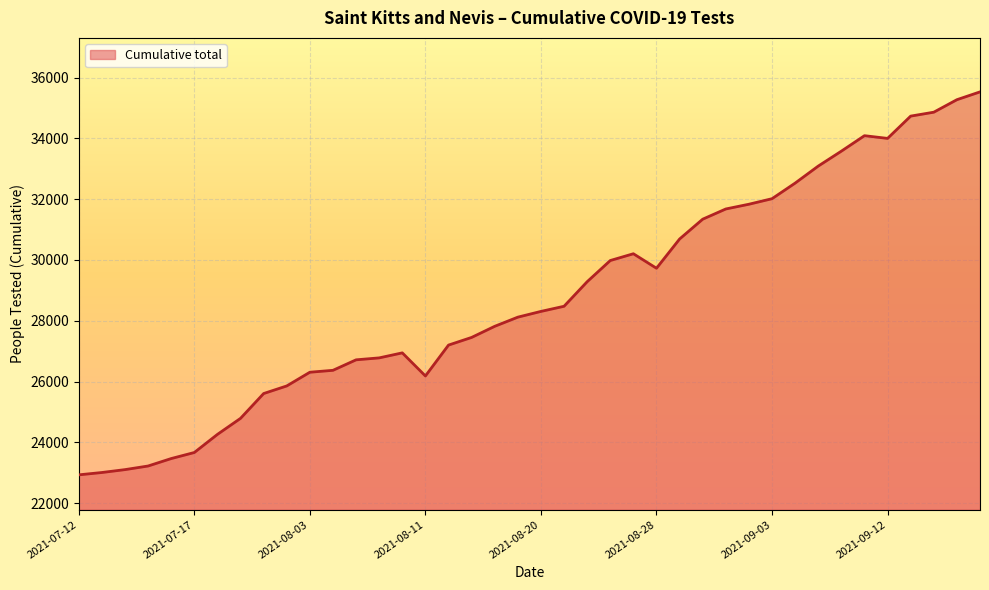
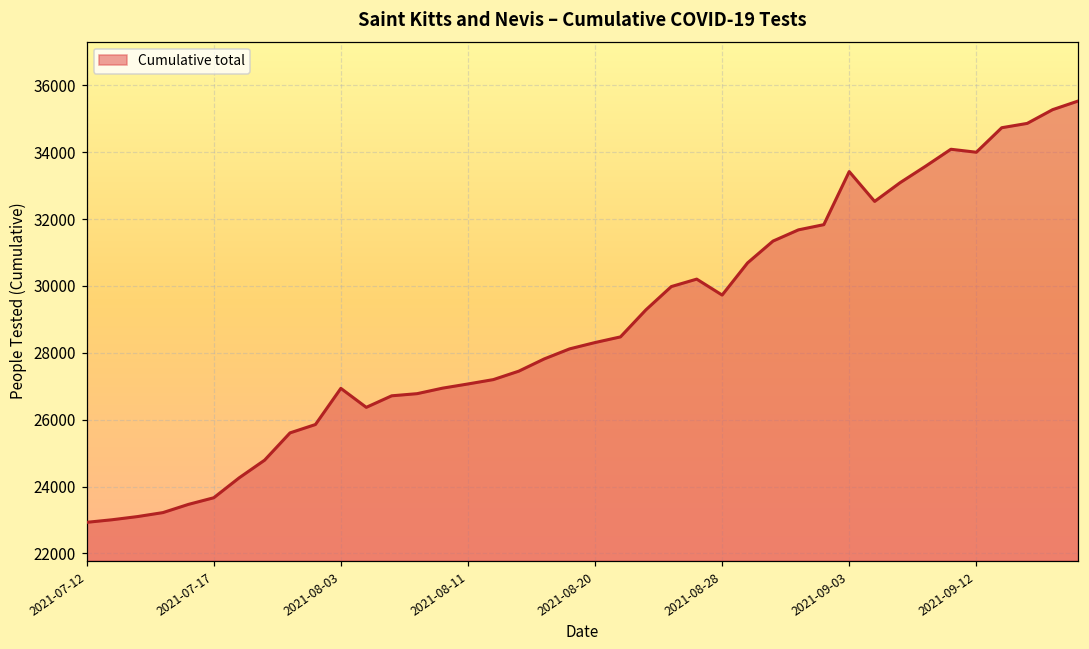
  {
    "2021-07-12": 22900,
    "2021-07-17": 23700,
-   "2021-08-03": 26300,
-   "2021-08-11": 26200,
+   "2021-08-03": 26900,
+   "2021-08-11": 27100,
    "2021-08-20": 28300,
    "2021-08-28": 29700,
-   "2021-09-03": 32000,
+   "2021-09-03": 33400,
    "2021-09-12": 34000
  }
